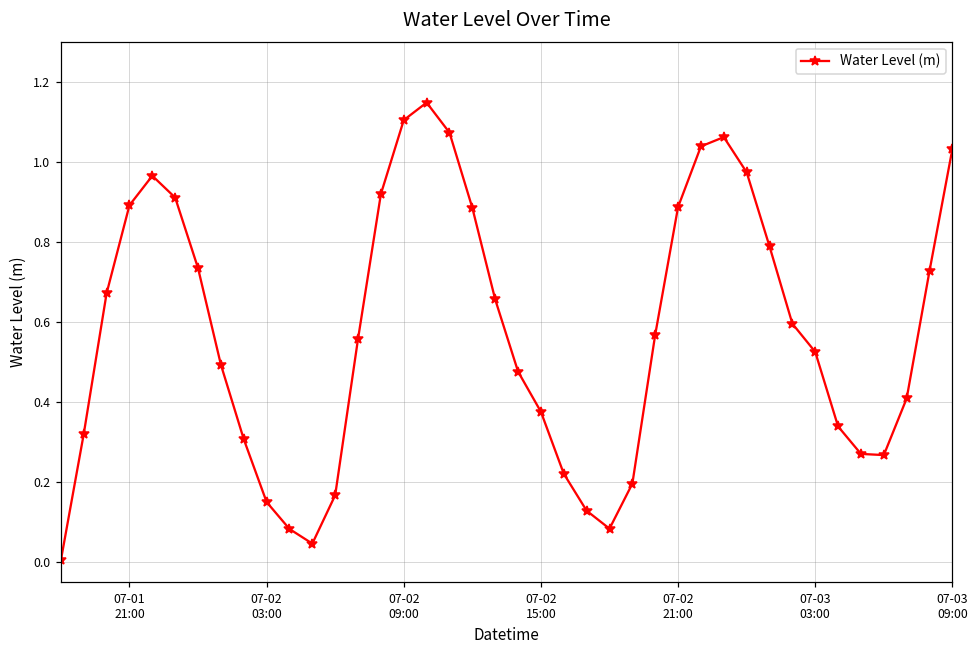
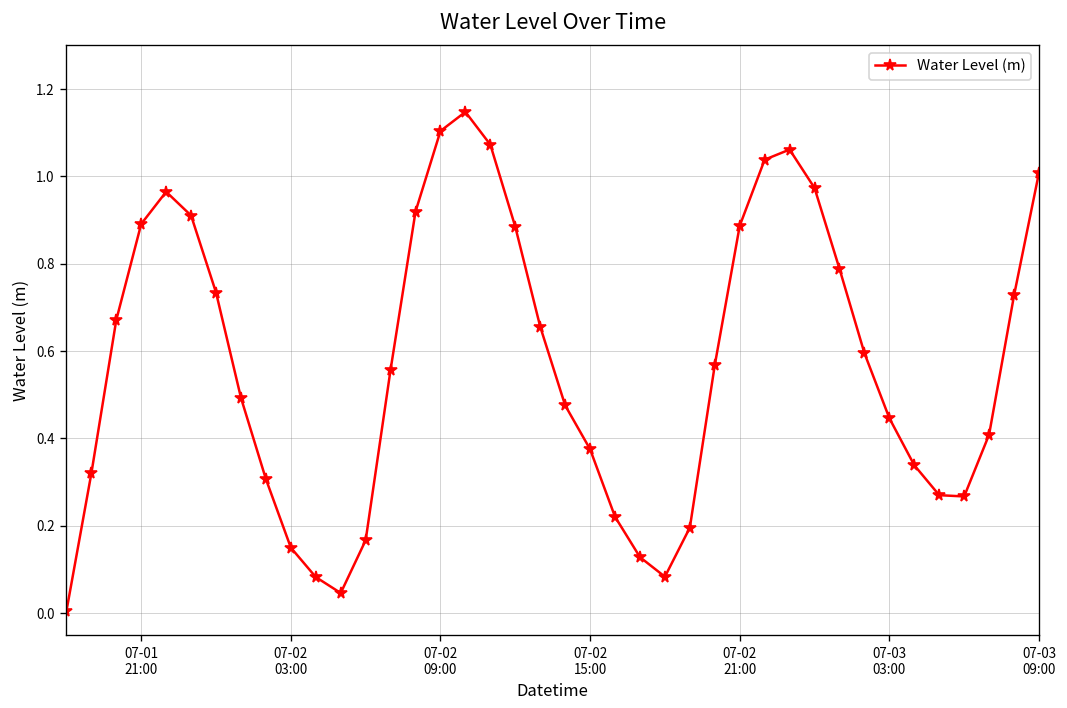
  {
    "07-01 21:00": 0.89,
    "07-02 03:00": 0.15,
    "07-02 09:00": 1.10,
    "07-02 15:00": 0.38,
    "07-02 21:00": 0.89,
-   "07-03 03:00": 0.52,
-   "07-03 09:00": 1.03
+   "07-03 03:00": 0.45,
+   "07-03 09:00": 1.01
  }
